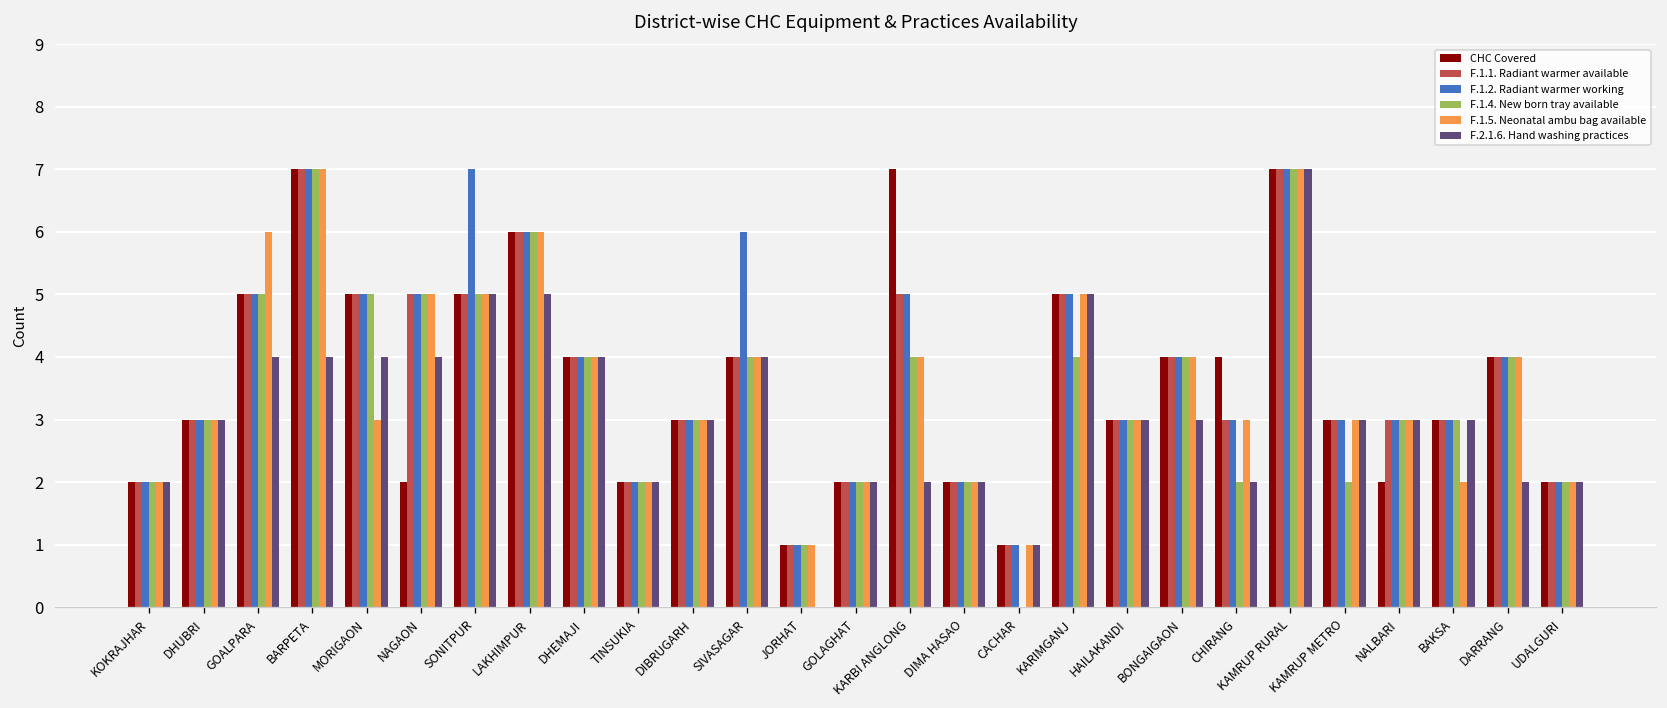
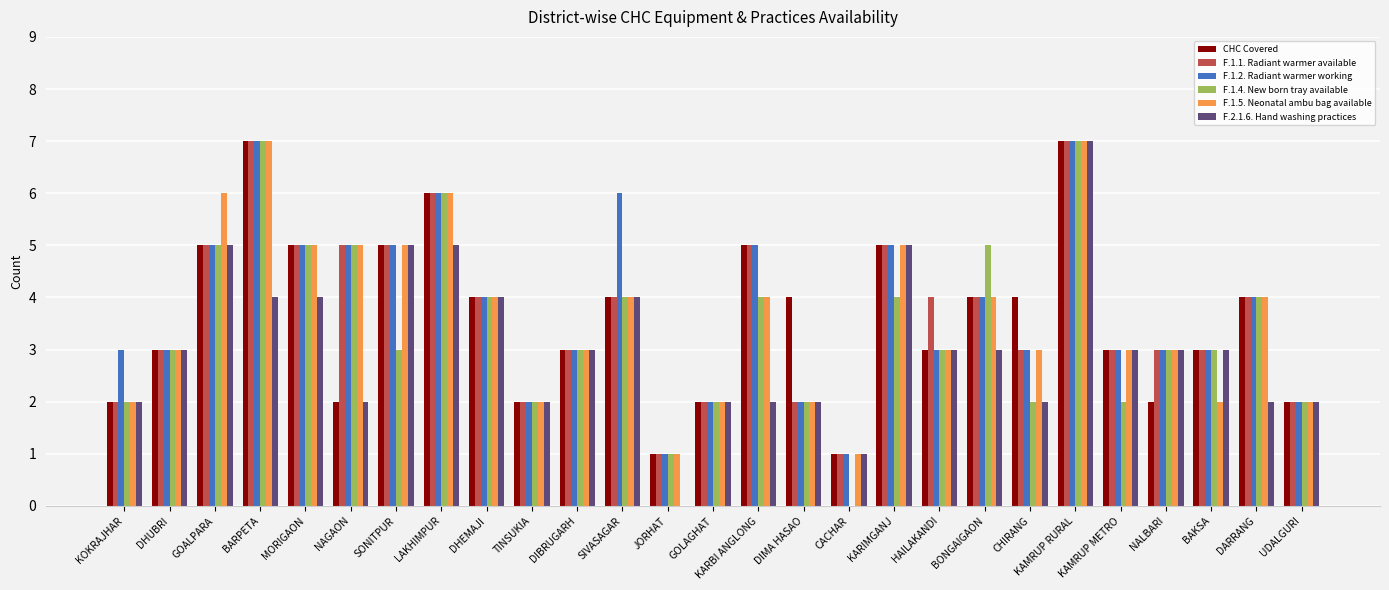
  {
    "CHC Covered": {
      "KOKRAJHAR": 2,
      "DHUBRI": 3,
      "GOALPARA": 5,
      "BARPETA": 7,
      "MORIGAON": 5,
      "NAGAON": 2,
      "SONITPUR": 5,
      "LAKHIMPUR": 6,
      "DHEMAJI": 4,
      "TINSUKIA": 2,
      "DIBRUGARH": 3,
      "SIVASAGAR": 4,
      "JORHAT": 1,
      "GOLAGHAT": 2,
-     "KARBI ANGLONG": 7,
-     "DIMA HASAO": 2,
+     "KARBI ANGLONG": 5,
+     "DIMA HASAO": 4,
      "CACHAR": 1,
      "KARIMGANJ": 5,
      "HAILAKANDI": 3,
      "BONGAIGAON": 4,
      "CHIRANG": 4,
      "KAMRUP RURAL": 7,
      "KAMRUP METRO": 3,
      "NALBARI": 2,
      "BAKSA": 3,
      "DARRANG": 4,
      "UDALGURI": 2
    },
    "F.1.1. Radiant warmer available": {
      "KOKRAJHAR": 2,
      "DHUBRI": 3,
      "GOALPARA": 5,
      "BARPETA": 7,
      "MORIGAON": 5,
      "NAGAON": 5,
      "SONITPUR": 5,
      "LAKHIMPUR": 6,
      "DHEMAJI": 4,
      "TINSUKIA": 2,
      "DIBRUGARH": 3,
      "SIVASAGAR": 4,
      "JORHAT": 1,
      "GOLAGHAT": 2,
      "KARBI ANGLONG": 5,
      "DIMA HASAO": 2,
      "CACHAR": 1,
      "KARIMGANJ": 5,
-     "HAILAKANDI": 3,
+     "HAILAKANDI": 4,
      "BONGAIGAON": 4,
      "CHIRANG": 3,
      "KAMRUP RURAL": 7,
      "KAMRUP METRO": 3,
      "NALBARI": 3,
      "BAKSA": 3,
      "DARRANG": 4,
      "UDALGURI": 2
    },
    "F.1.2. Radiant warmer working": {
-     "KOKRAJHAR": 2,
+     "KOKRAJHAR": 3,
      "DHUBRI": 3,
      "GOALPARA": 5,
      "BARPETA": 7,
      "MORIGAON": 5,
      "NAGAON": 5,
-     "SONITPUR": 7,
+     "SONITPUR": 5,
      "LAKHIMPUR": 6,
      "DHEMAJI": 4,
      "TINSUKIA": 2,
      "DIBRUGARH": 3,
      "SIVASAGAR": 6,
      "JORHAT": 1,
      "GOLAGHAT": 2,
      "KARBI ANGLONG": 5,
      "DIMA HASAO": 2,
      "CACHAR": 1,
      "KARIMGANJ": 5,
      "HAILAKANDI": 3,
      "BONGAIGAON": 4,
      "CHIRANG": 3,
      "KAMRUP RURAL": 7,
      "KAMRUP METRO": 3,
      "NALBARI": 3,
      "BAKSA": 3,
      "DARRANG": 4,
      "UDALGURI": 2
    },
    "F.1.4. New born tray available": {
      "KOKRAJHAR": 2,
      "DHUBRI": 3,
      "GOALPARA": 5,
      "BARPETA": 7,
      "MORIGAON": 5,
      "NAGAON": 5,
-     "SONITPUR": 5,
+     "SONITPUR": 3,
      "LAKHIMPUR": 6,
      "DHEMAJI": 4,
      "TINSUKIA": 2,
      "DIBRUGARH": 3,
      "SIVASAGAR": 4,
      "JORHAT": 1,
      "GOLAGHAT": 2,
      "KARBI ANGLONG": 4,
      "DIMA HASAO": 2,
      "CACHAR": 0,
      "KARIMGANJ": 4,
      "HAILAKANDI": 3,
-     "BONGAIGAON": 4,
+     "BONGAIGAON": 5,
      "CHIRANG": 2,
      "KAMRUP RURAL": 7,
      "KAMRUP METRO": 2,
      "NALBARI": 3,
      "BAKSA": 3,
      "DARRANG": 4,
      "UDALGURI": 2
    },
    "F.1.5. Neonatal ambu bag available": {
      "KOKRAJHAR": 2,
      "DHUBRI": 3,
      "GOALPARA": 6,
      "BARPETA": 7,
-     "MORIGAON": 3,
+     "MORIGAON": 5,
      "NAGAON": 5,
      "SONITPUR": 5,
      "LAKHIMPUR": 6,
      "DHEMAJI": 4,
      "TINSUKIA": 2,
      "DIBRUGARH": 3,
      "SIVASAGAR": 4,
      "JORHAT": 1,
      "GOLAGHAT": 2,
      "KARBI ANGLONG": 4,
      "DIMA HASAO": 2,
      "CACHAR": 1,
      "KARIMGANJ": 5,
      "HAILAKANDI": 3,
      "BONGAIGAON": 4,
      "CHIRANG": 3,
      "KAMRUP RURAL": 7,
      "KAMRUP METRO": 3,
      "NALBARI": 3,
      "BAKSA": 2,
      "DARRANG": 4,
      "UDALGURI": 2
    },
    "F.2.1.6. Hand washing practices": {
      "KOKRAJHAR": 2,
      "DHUBRI": 3,
-     "GOALPARA": 4,
+     "GOALPARA": 5,
      "BARPETA": 4,
      "MORIGAON": 4,
-     "NAGAON": 4,
+     "NAGAON": 2,
      "SONITPUR": 5,
      "LAKHIMPUR": 5,
      "DHEMAJI": 4,
      "TINSUKIA": 2,
      "DIBRUGARH": 3,
      "SIVASAGAR": 4,
      "JORHAT": 0,
      "GOLAGHAT": 2,
      "KARBI ANGLONG": 2,
      "DIMA HASAO": 2,
      "CACHAR": 1,
      "KARIMGANJ": 5,
      "HAILAKANDI": 3,
      "BONGAIGAON": 3,
      "CHIRANG": 2,
      "KAMRUP RURAL": 7,
      "KAMRUP METRO": 3,
      "NALBARI": 3,
      "BAKSA": 3,
      "DARRANG": 2,
      "UDALGURI": 2
    }
  }
